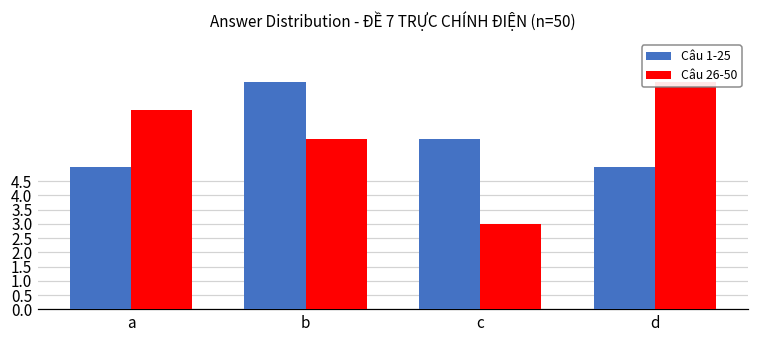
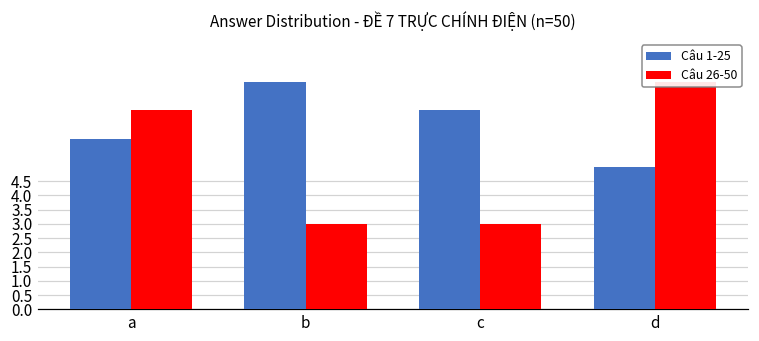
  {
    "Câu 1-25": {
-     "a": 5,
+     "a": 6,
      "b": 8,
-     "c": 6,
+     "c": 7,
      "d": 5
    },
    "Câu 26-50": {
      "a": 7,
-     "b": 6,
+     "b": 3,
      "c": 3
    }
  }
